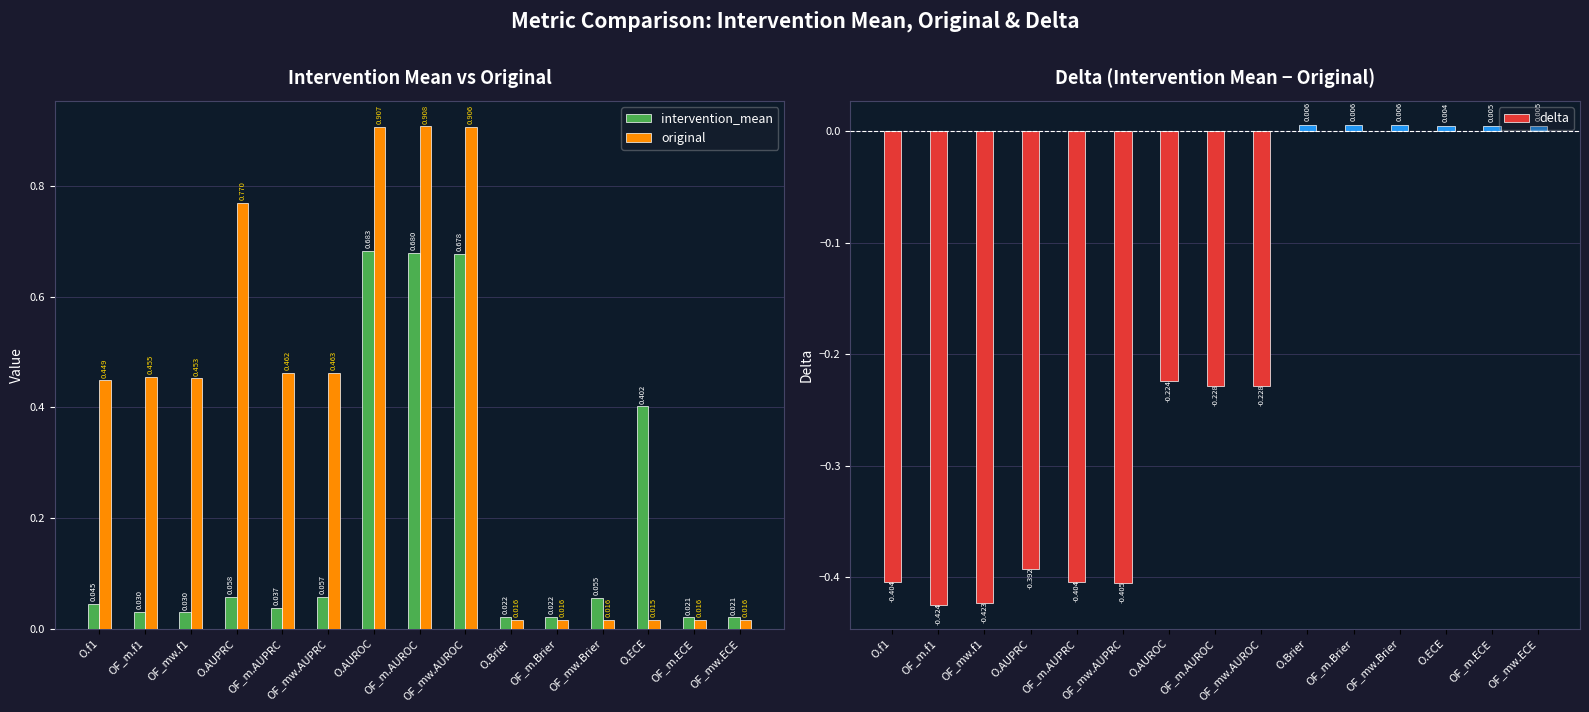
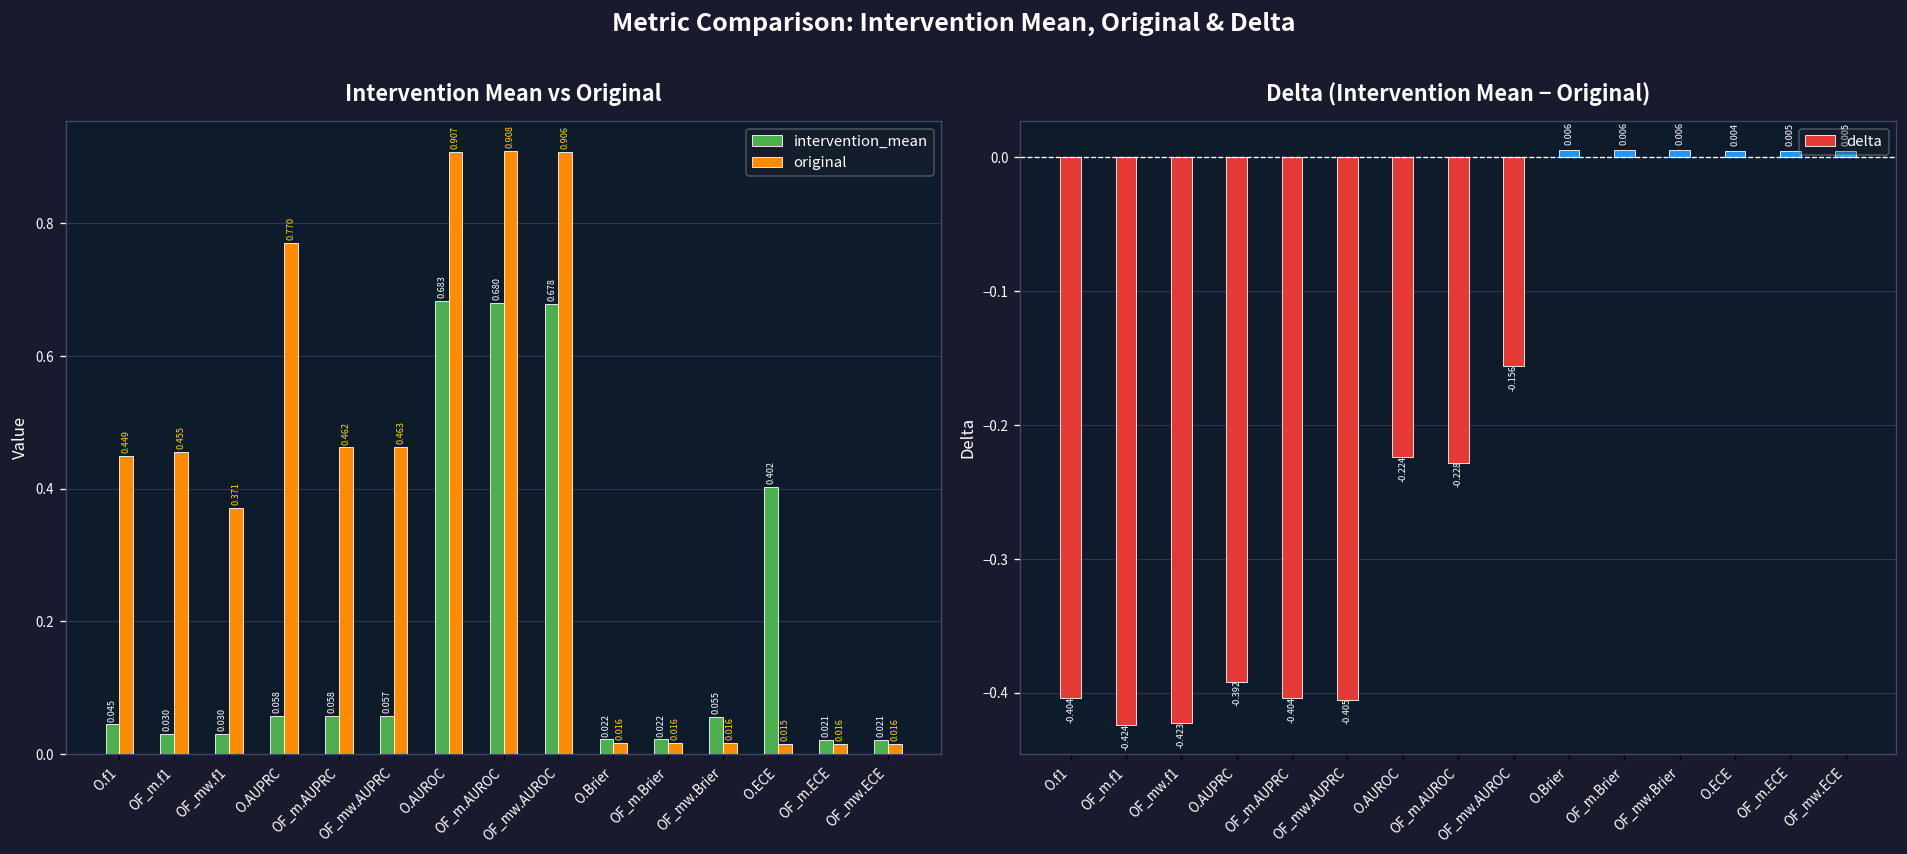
  {
    "Intervention Mean vs Original": {
      "intervention_mean": {
        "O.f1": 0.045,
        "OF_m.f1": 0.030,
        "OF_mw.f1": 0.030,
        "O.AUPRC": 0.058,
-       "OF_m.AUPRC": 0.037,
+       "OF_m.AUPRC": 0.058,
        "OF_mw.AUPRC": 0.057,
        "O.AUROC": 0.683,
        "OF_m.AUROC": 0.680,
        "OF_mw.AUROC": 0.678,
        "O.Brier": 0.022,
        "OF_m.Brier": 0.022,
        "OF_mw.Brier": 0.055,
        "O.ECE": 0.402,
        "OF_m.ECE": 0.021,
        "OF_mw.ECE": 0.021
      },
      "original": {
        "O.f1": 0.449,
        "OF_m.f1": 0.455,
-       "OF_mw.f1": 0.453,
+       "OF_mw.f1": 0.371,
        "O.AUPRC": 0.770,
        "OF_m.AUPRC": 0.462,
        "OF_mw.AUPRC": 0.463,
        "O.AUROC": 0.907,
        "OF_m.AUROC": 0.908,
        "OF_mw.AUROC": 0.906,
        "O.Brier": 0.016,
        "OF_m.Brier": 0.016,
        "OF_mw.Brier": 0.016,
        "O.ECE": 0.015,
        "OF_m.ECE": 0.016,
        "OF_mw.ECE": 0.016
      }
    },
    "Delta (Intervention Mean − Original)": {
      "O.f1": -0.404,
      "OF_m.f1": -0.424,
      "OF_mw.f1": -0.423,
      "O.AUPRC": -0.392,
      "OF_m.AUPRC": -0.404,
      "OF_mw.AUPRC": -0.405,
      "O.AUROC": -0.224,
      "OF_m.AUROC": -0.228,
-     "OF_mw.AUROC": -0.228,
+     "OF_mw.AUROC": -0.156,
      "O.Brier": 0.006,
      "OF_m.Brier": 0.006,
      "OF_mw.Brier": 0.006,
      "O.ECE": 0.004,
      "OF_m.ECE": 0.005
    }
  }
